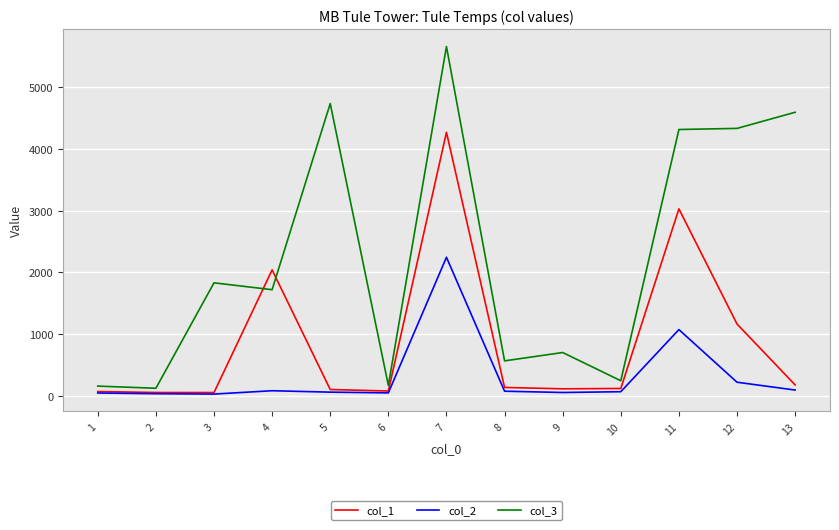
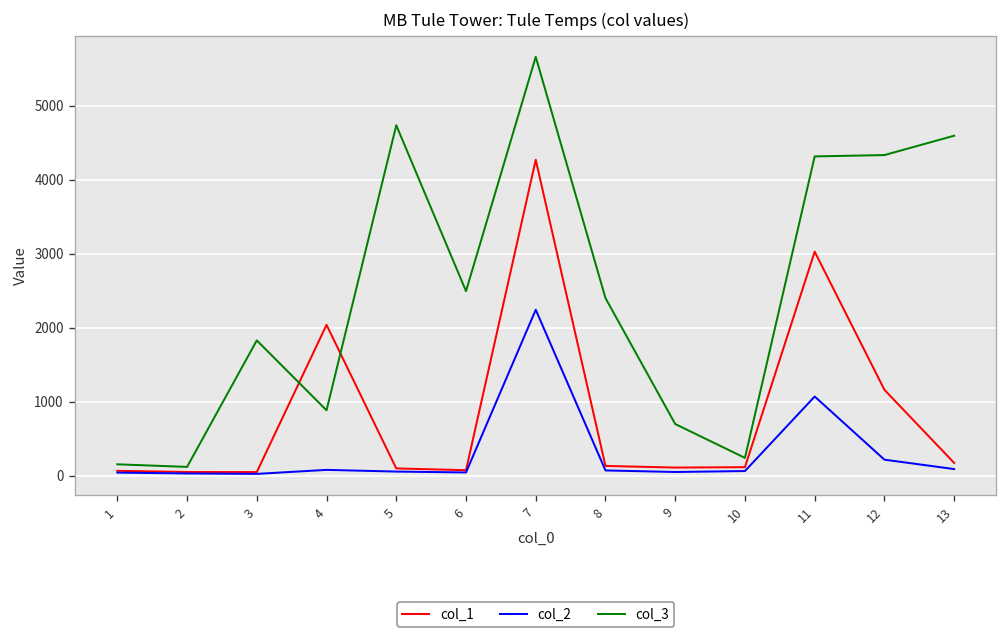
  {
    "col_1": {
      "4": 2000,
      "5": 100,
      "7": 4300,
      "8": 100,
      "9": 100,
      "10": 100,
      "11": 3000,
      "12": 1200,
      "13": 200
    },
    "col_2": {
      "4": 100,
      "5": 100,
      "7": 2200,
      "8": 100,
      "9": 100,
      "10": 100,
      "11": 1100,
      "12": 200,
      "13": 100
    },
    "col_3": {
      "1": 200,
      "2": 100,
      "3": 1800,
-     "4": 1700,
+     "4": 900,
      "5": 4700,
-     "6": 200,
+     "6": 2500,
      "7": 5700,
-     "8": 600,
+     "8": 2400,
      "9": 700,
      "10": 200,
      "11": 4300,
      "12": 4300,
      "13": 4600
    }
  }
